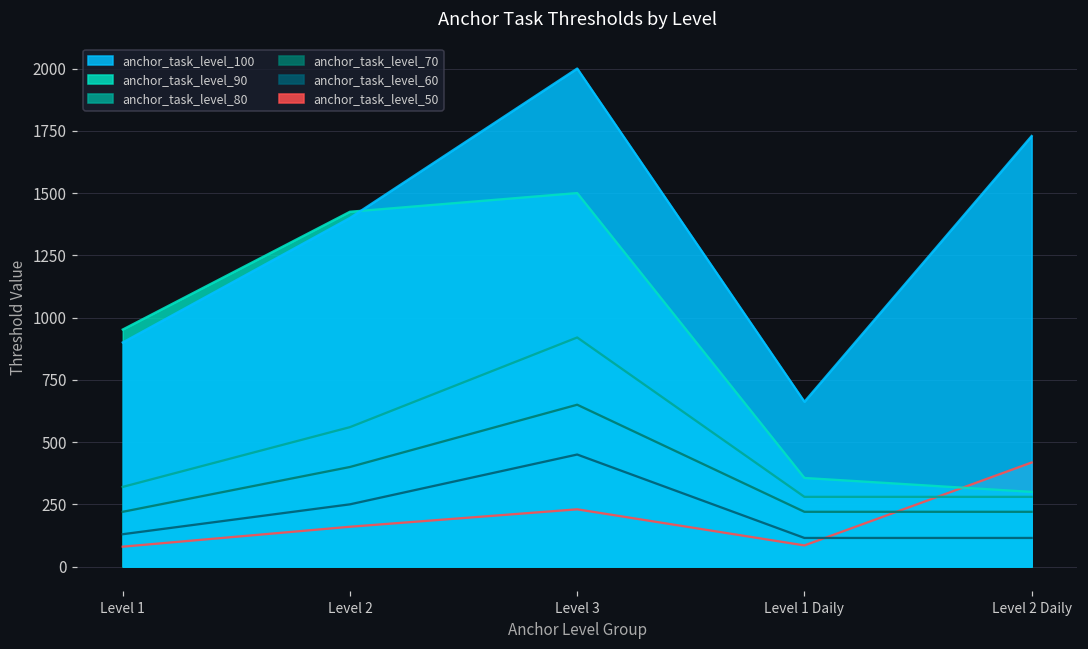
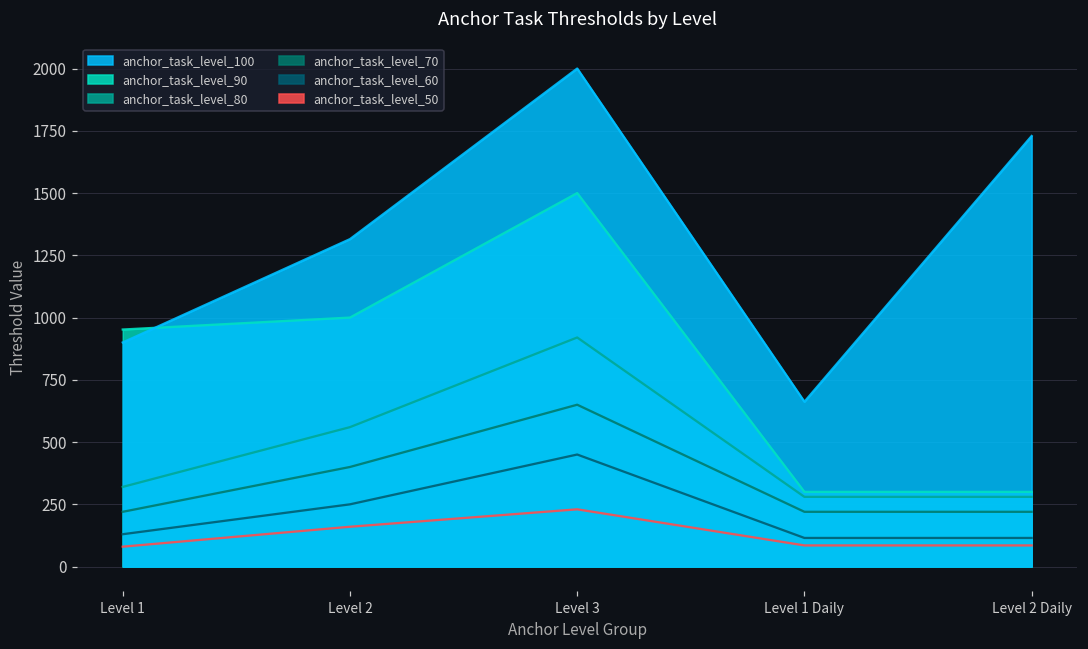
  {
    "anchor_task_level_50": {
      "Level 1": 80,
      "Level 2": 160,
      "Level 3": 230,
      "Level 1 Daily": 90,
-     "Level 2 Daily": 420
+     "Level 2 Daily": 90
    },
    "anchor_task_level_90": {
      "Level 1": 950,
-     "Level 2": 1430,
+     "Level 2": 1000,
      "Level 3": 1500,
-     "Level 1 Daily": 360,
+     "Level 1 Daily": 300,
      "Level 2 Daily": 300
    },
    "anchor_task_level_100": {
      "Level 1": 900,
-     "Level 2": 1400,
+     "Level 2": 1320,
      "Level 3": 2000,
      "Level 1 Daily": 660,
      "Level 2 Daily": 1730
    }
  }
